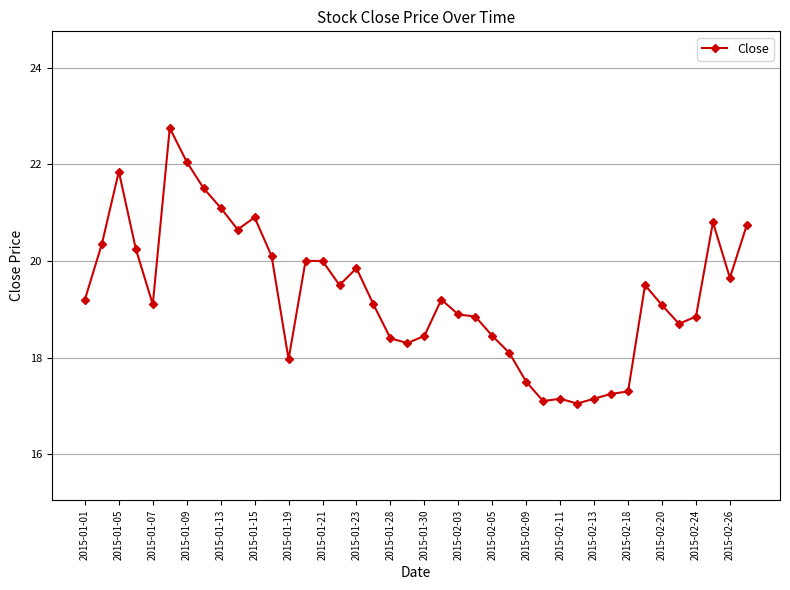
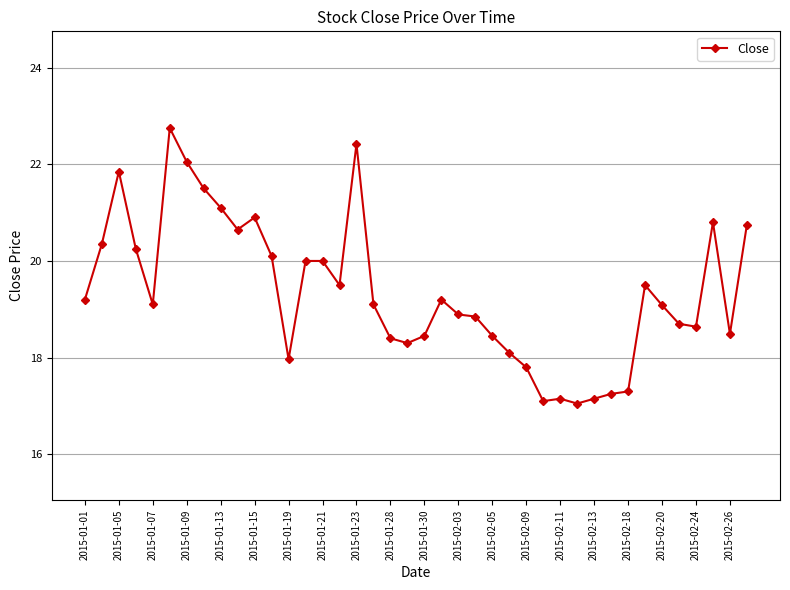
  {
    "2015-01-01": 19.2,
    "2015-01-05": 21.9,
    "2015-01-07": 19.1,
    "2015-01-09": 22.0,
    "2015-01-13": 21.1,
    "2015-01-15": 20.9,
    "2015-01-19": 18.0,
    "2015-01-21": 20.0,
-   "2015-01-23": 19.9,
+   "2015-01-23": 22.4,
    "2015-01-28": 18.4,
    "2015-01-30": 18.5,
    "2015-02-03": 18.9,
    "2015-02-05": 18.5,
-   "2015-02-09": 17.5,
+   "2015-02-09": 17.8,
    "2015-02-11": 17.2,
    "2015-02-13": 17.2,
    "2015-02-18": 17.3,
    "2015-02-20": 19.1,
-   "2015-02-24": 18.9,
-   "2015-02-26": 19.7
+   "2015-02-24": 18.6,
+   "2015-02-26": 18.5
  }
